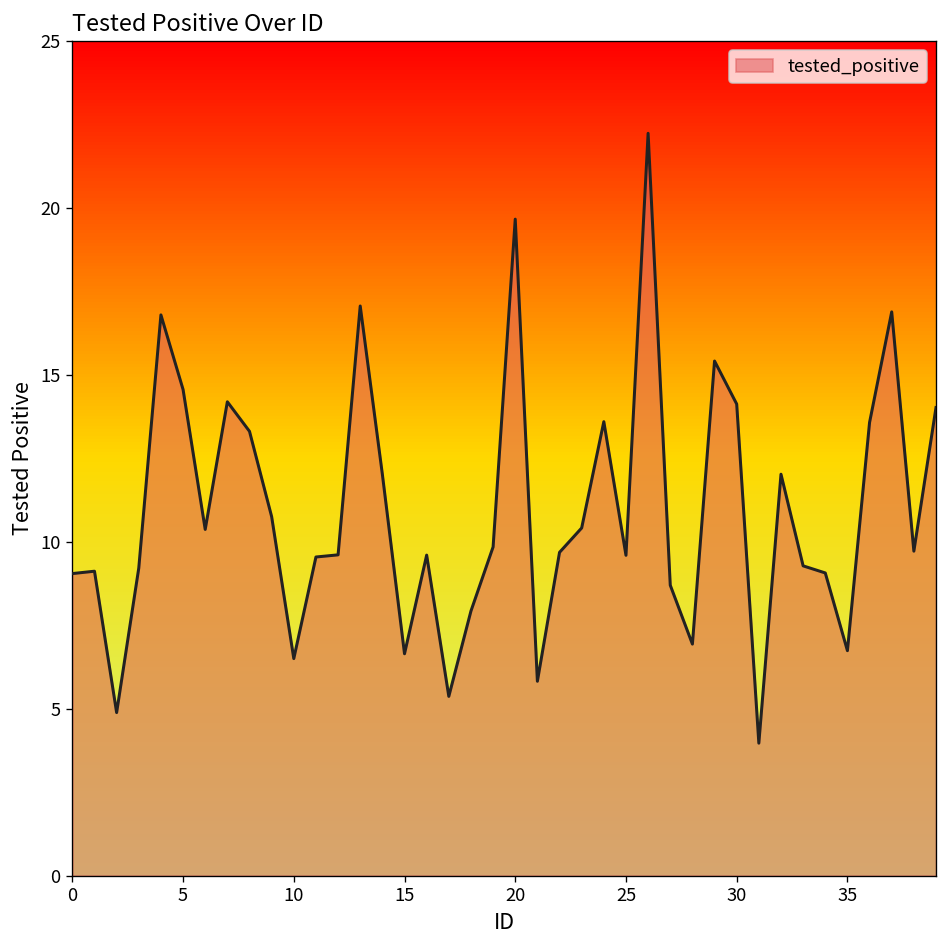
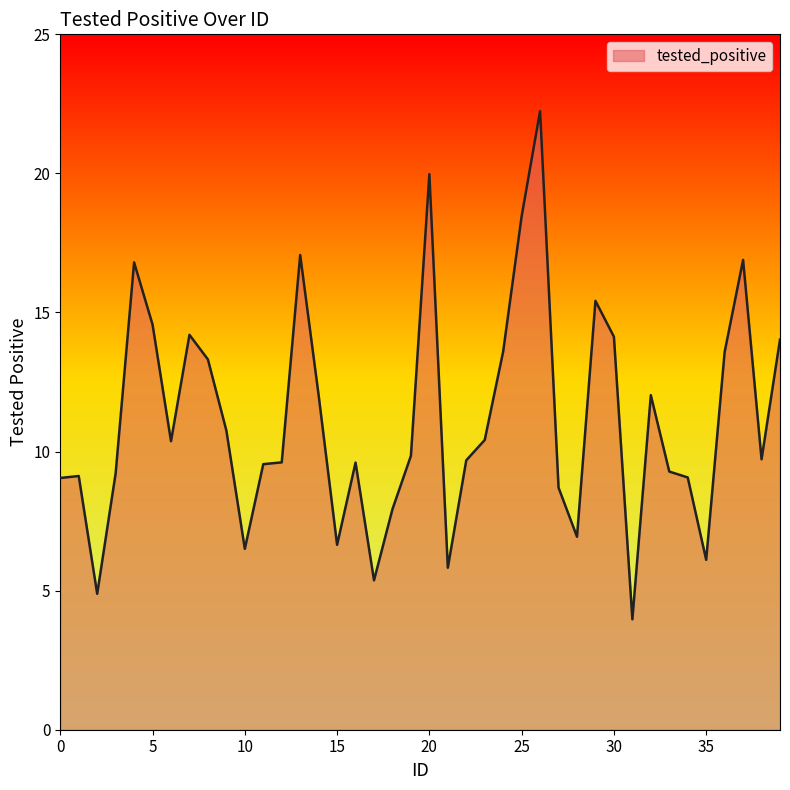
  {
    "0": 9.1,
    "5": 14.6,
    "10": 6.5,
    "15": 6.6,
-   "20": 19.7,
-   "25": 9.6,
+   "20": 20.0,
+   "25": 18.5,
    "30": 14.1,
-   "35": 6.7
+   "35": 6.1
  }
